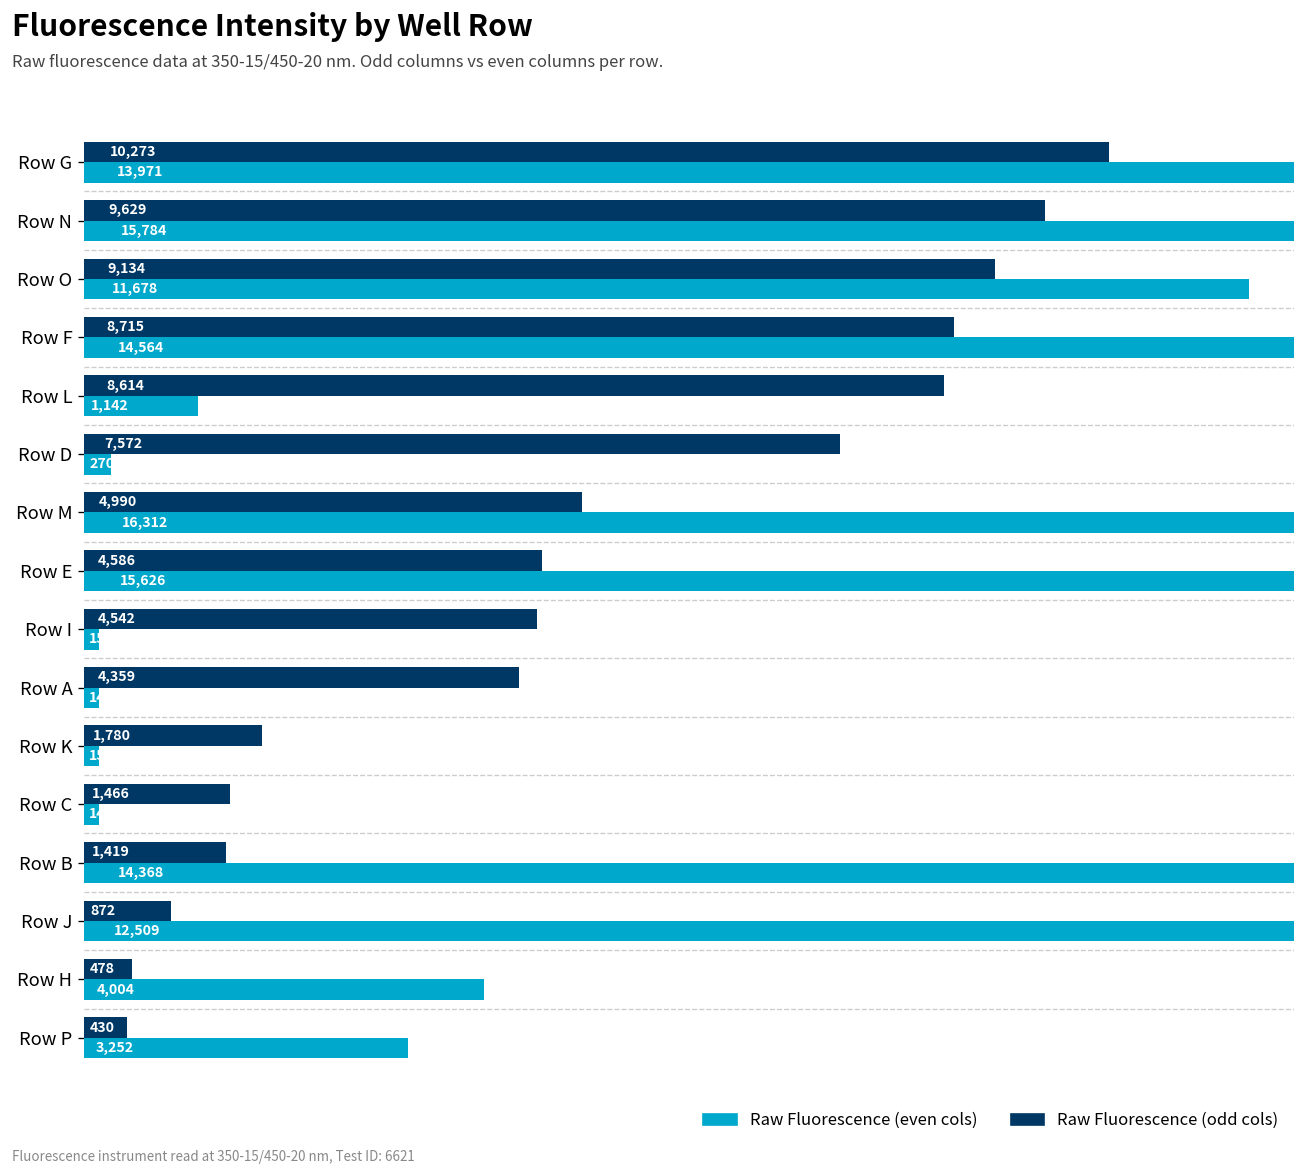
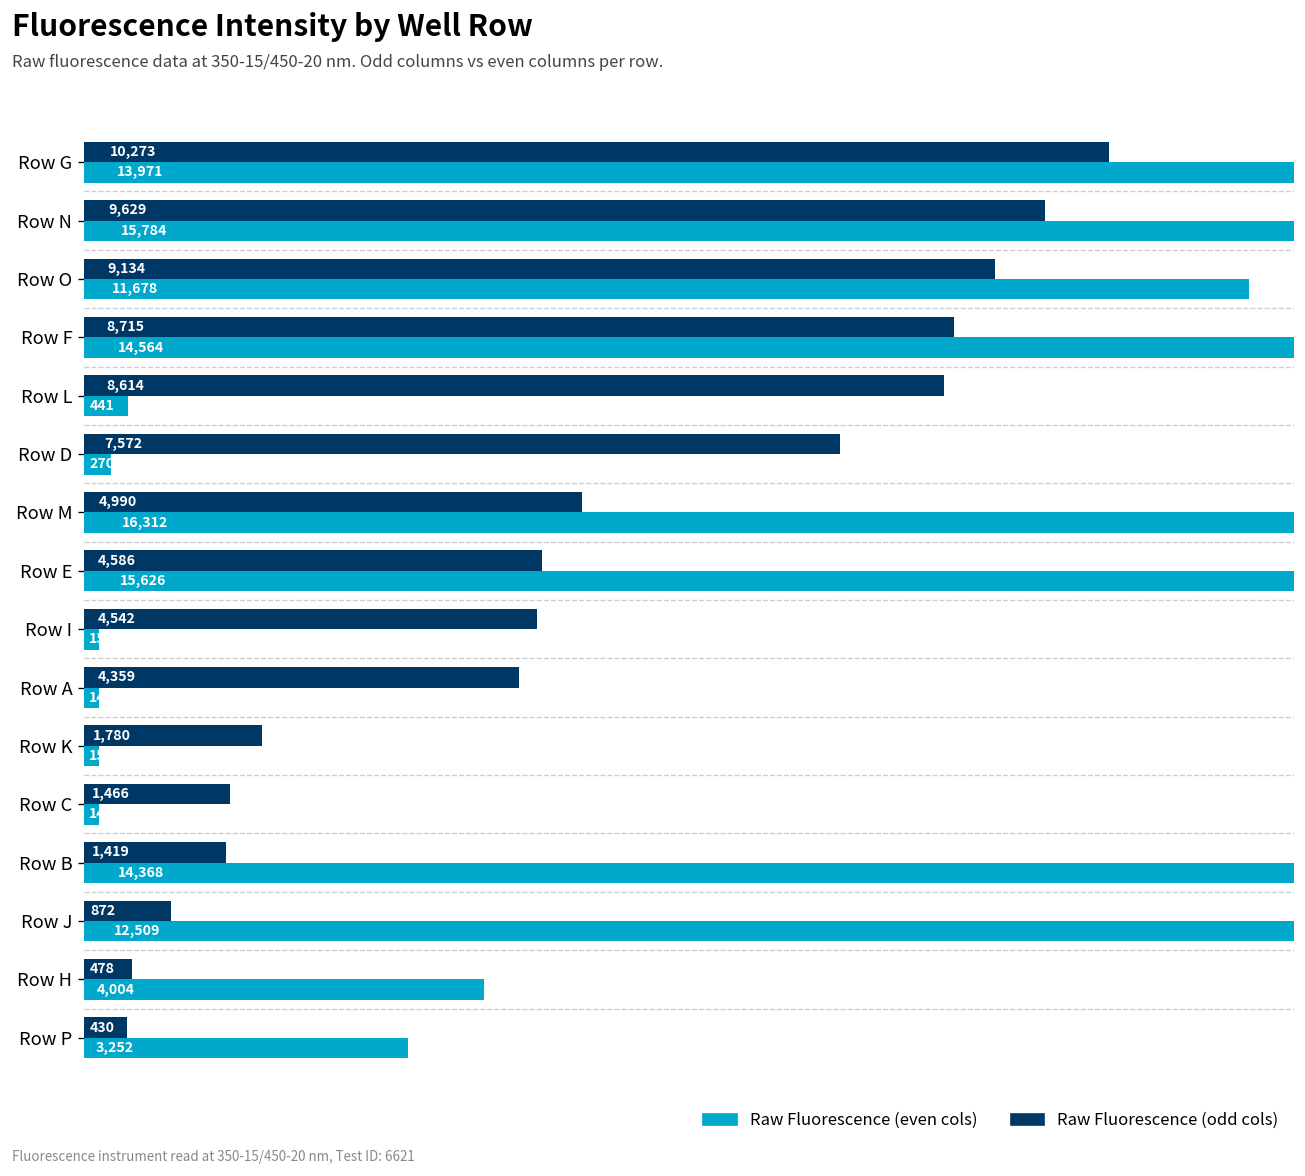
  {
    "Raw Fluorescence (odd cols)": {
      "Row G": "10,273",
      "Row N": "9,629",
      "Row O": "9,134",
      "Row F": "8,715",
      "Row L": "8,614",
      "Row D": "7,572",
      "Row M": "4,990",
      "Row E": "4,586",
      "Row I": "4,542",
      "Row A": "4,359",
      "Row K": "1,780",
      "Row C": "1,466",
      "Row B": "1,419",
      "Row J": "872",
      "Row H": "478",
      "Row P": "430"
    },
    "Raw Fluorescence (even cols)": {
      "Row O": "11,678",
-     "Row L": "1,142",
+     "Row L": "441",
      "Row D": "270",
      "Row H": "4,004",
      "Row P": "3,252"
    }
  }
